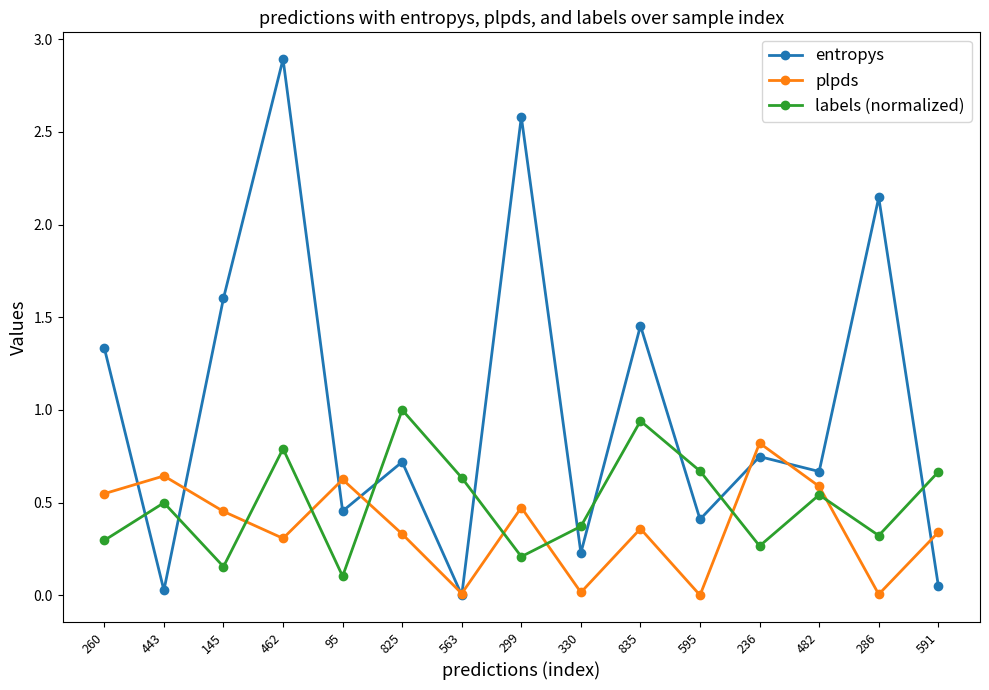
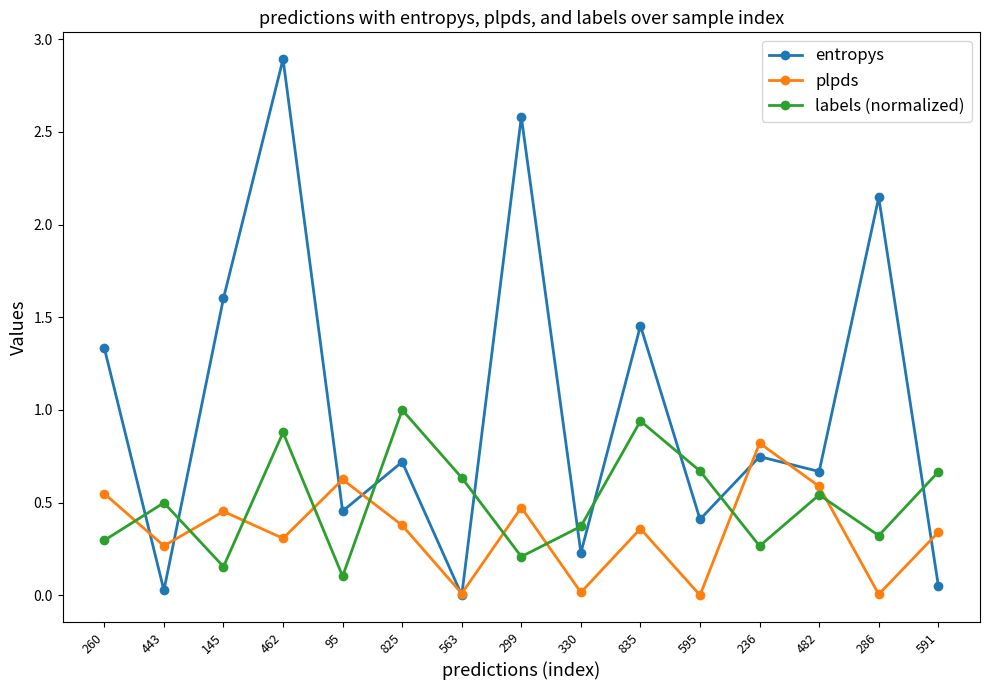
  {
    "entropys": {
      "260": 1.33,
      "443": 0.03,
      "145": 1.60,
      "462": 2.89,
      "95": 0.45,
      "825": 0.72,
      "299": 2.58,
      "330": 0.23,
      "835": 1.45,
      "595": 0.41,
      "236": 0.75,
      "482": 0.67,
      "286": 2.15,
      "591": 0.05
    },
    "plpds": {
      "260": 0.55,
-     "443": 0.64,
+     "443": 0.27,
      "145": 0.45,
      "462": 0.31,
      "95": 0.62,
-     "825": 0.33,
+     "825": 0.38,
      "299": 0.47,
      "330": 0.02,
      "835": 0.36,
      "595": 0.00,
      "236": 0.82,
      "482": 0.59,
      "286": 0.01,
      "591": 0.34
    },
    "labels (normalized)": {
      "260": 0.30,
      "443": 0.50,
      "145": 0.15,
-     "462": 0.79,
+     "462": 0.88,
      "95": 0.10,
      "825": 1.00,
      "563": 0.63,
      "299": 0.21,
      "330": 0.37,
      "835": 0.94,
      "595": 0.67,
      "236": 0.27,
      "482": 0.54,
      "286": 0.32,
      "591": 0.67
    }
  }
